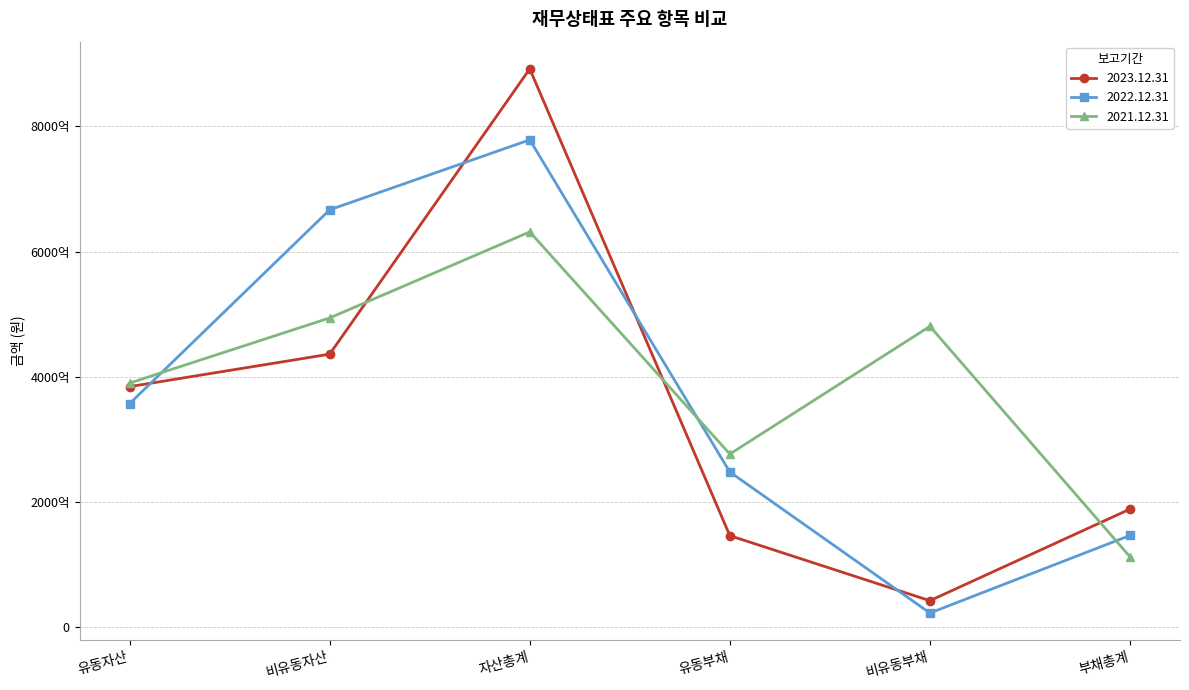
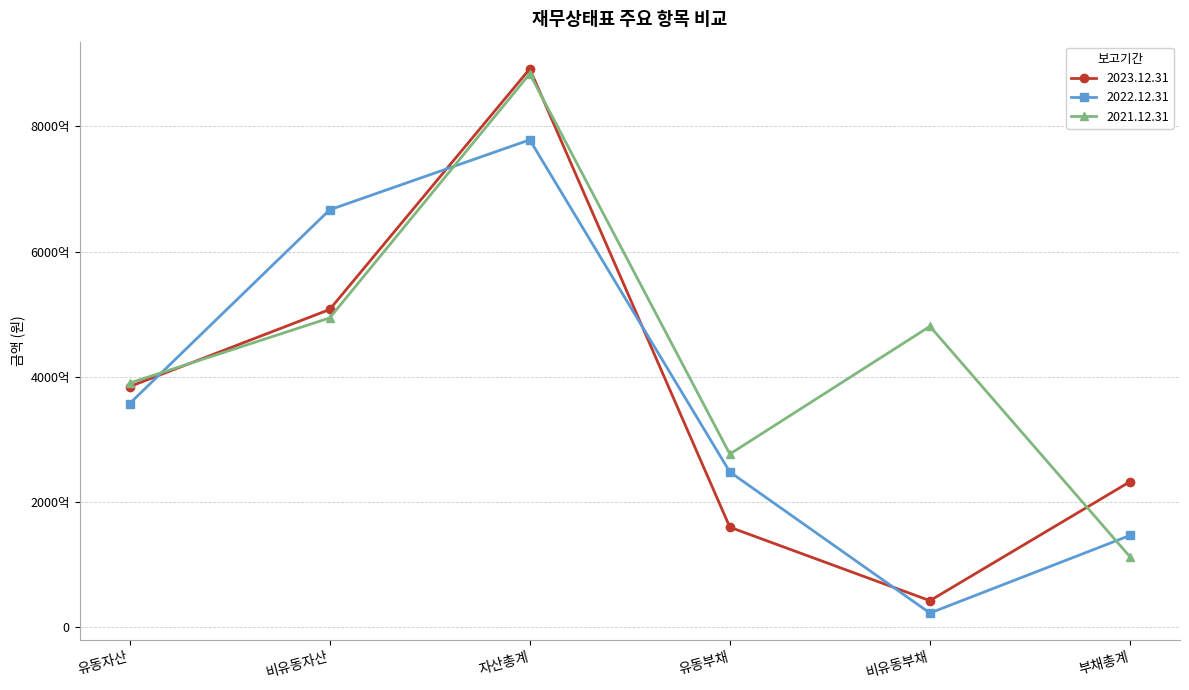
  {
    "2023.12.31": {
      "유동자산": "3800억",
-     "비유동자산": "4400억",
+     "비유동자산": "5100억",
      "자산총계": "8900억",
-     "유동부채": "1500억",
+     "유동부채": "1600억",
      "비유동부채": "400억",
-     "부채총계": "1900억"
+     "부채총계": "2300억"
    },
    "2022.12.31": {
      "유동자산": "3600억",
      "비유동자산": "6700억",
      "자산총계": "7800억",
      "유동부채": "2500억",
      "비유동부채": "200억",
      "부채총계": "1500억"
    },
    "2021.12.31": {
      "유동자산": "3900억",
      "비유동자산": "4900억",
-     "자산총계": "6300억",
+     "자산총계": "8800억",
      "유동부채": "2800억",
      "비유동부채": "4800억",
      "부채총계": "1100억"
    }
  }
